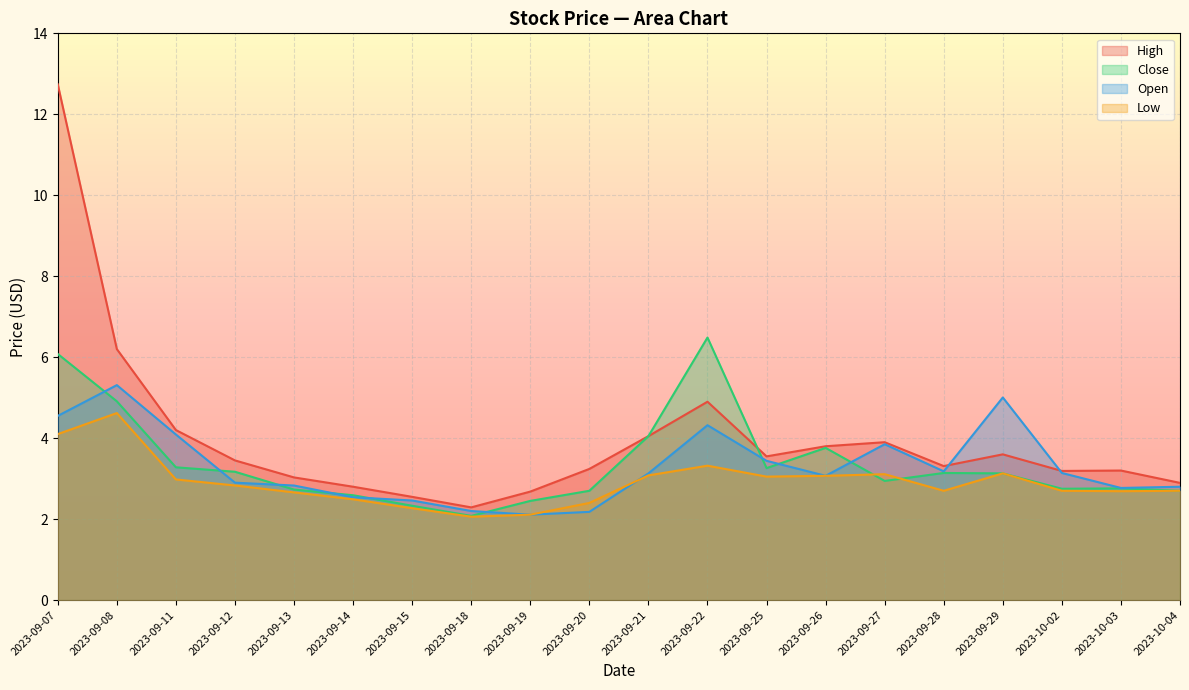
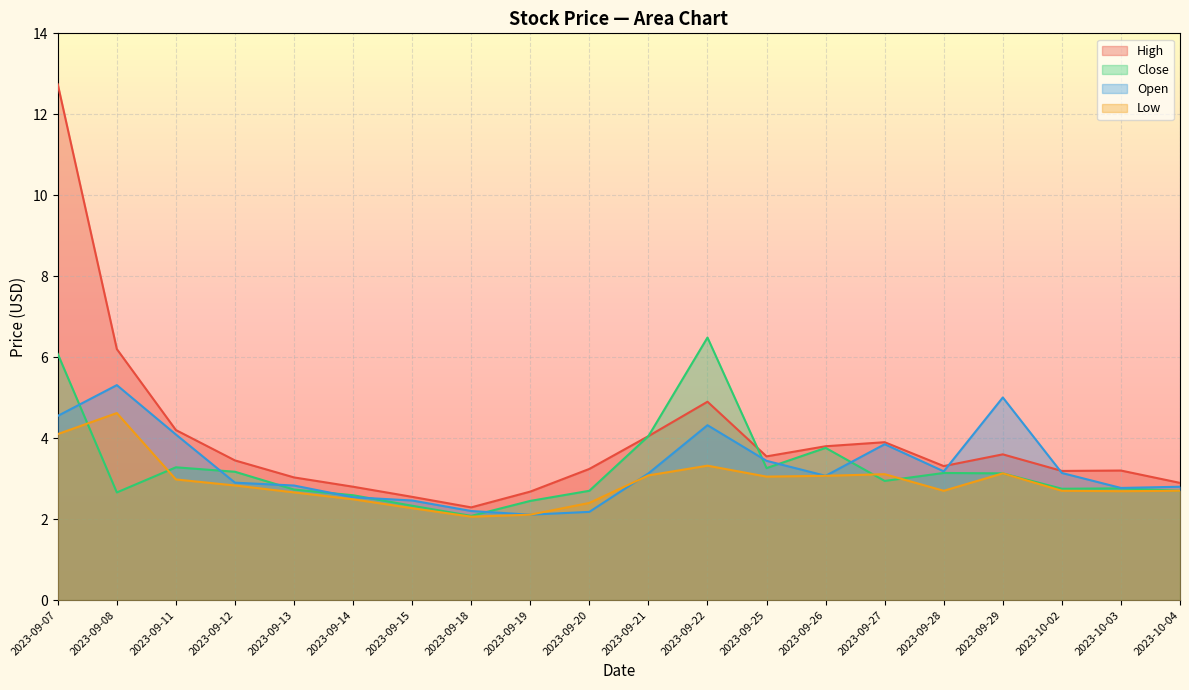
  {
    "Close": {
      "2023-09-07": 6.1,
-     "2023-09-08": 4.9,
+     "2023-09-08": 2.7,
      "2023-09-11": 3.3,
      "2023-09-12": 3.2,
      "2023-09-13": 2.7,
      "2023-09-19": 2.5,
      "2023-09-20": 2.7,
      "2023-09-22": 6.5,
      "2023-09-25": 3.3,
      "2023-09-27": 2.9
    },
    "Open": {
      "2023-09-07": 4.6,
      "2023-09-08": 5.3,
      "2023-09-11": 4.1,
      "2023-09-12": 2.9,
      "2023-09-13": 2.8,
      "2023-09-15": 2.5,
      "2023-09-18": 2.2,
      "2023-09-20": 2.2,
      "2023-09-22": 4.3,
      "2023-09-25": 3.4,
      "2023-09-29": 5.0,
      "2023-10-04": 2.8
    }
  }
